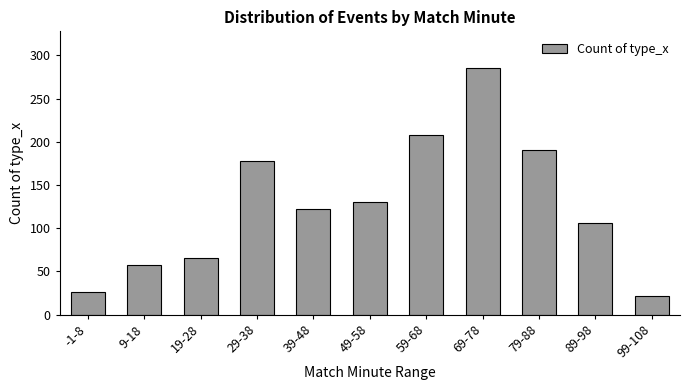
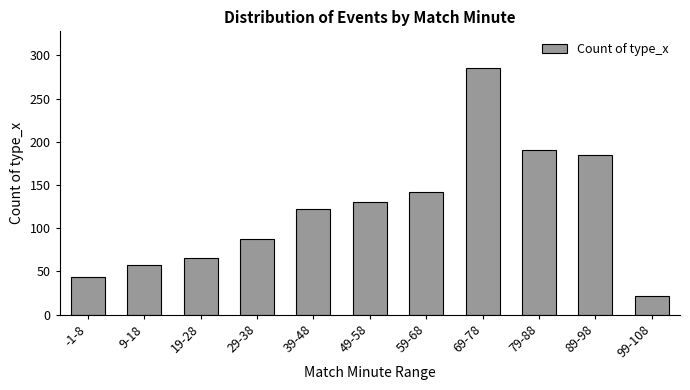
  {
-   "-1-8": 30,
+   "-1-8": 40,
    "9-18": 60,
    "19-28": 70,
-   "29-38": 180,
+   "29-38": 90,
    "39-48": 120,
    "49-58": 130,
-   "59-68": 210,
+   "59-68": 140,
    "69-78": 290,
    "79-88": 190,
-   "89-98": 110,
+   "89-98": 190,
    "99-108": 20
  }
